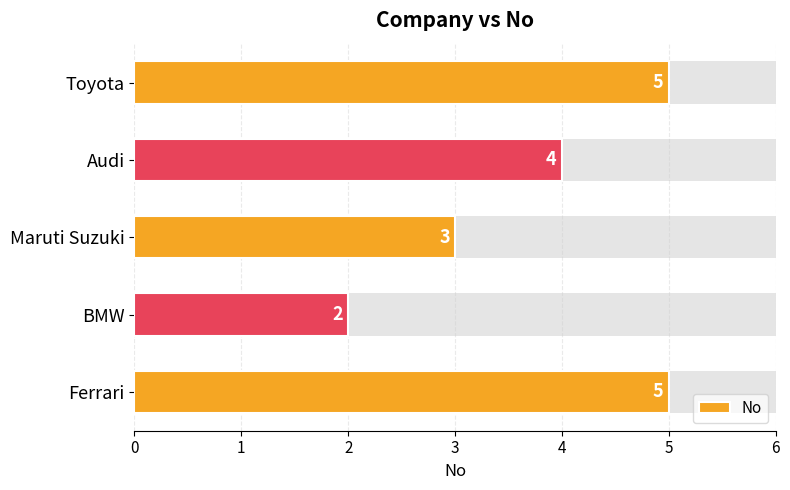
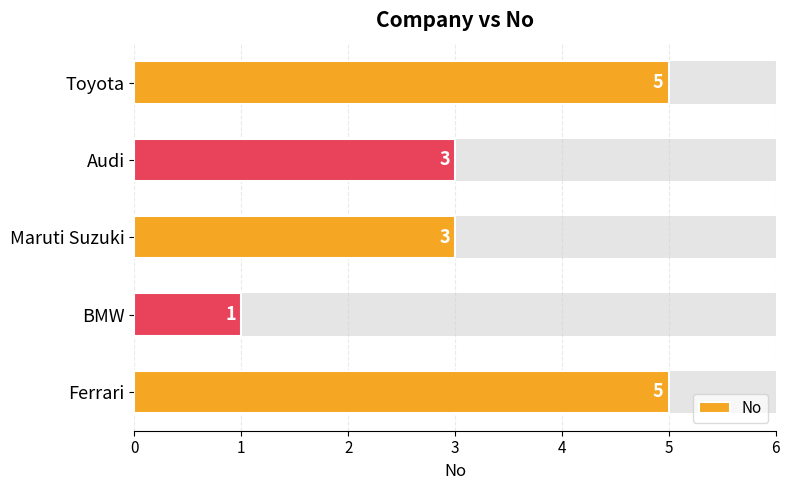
  {
    "No": {
-     "Audi": 4,
-     "BMW": 2
+     "Audi": 3,
+     "BMW": 1
    }
  }
